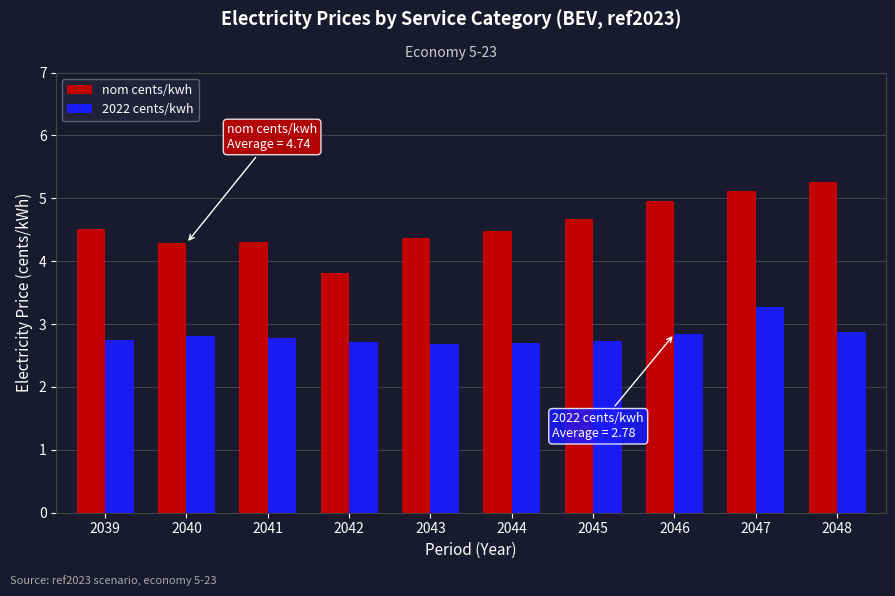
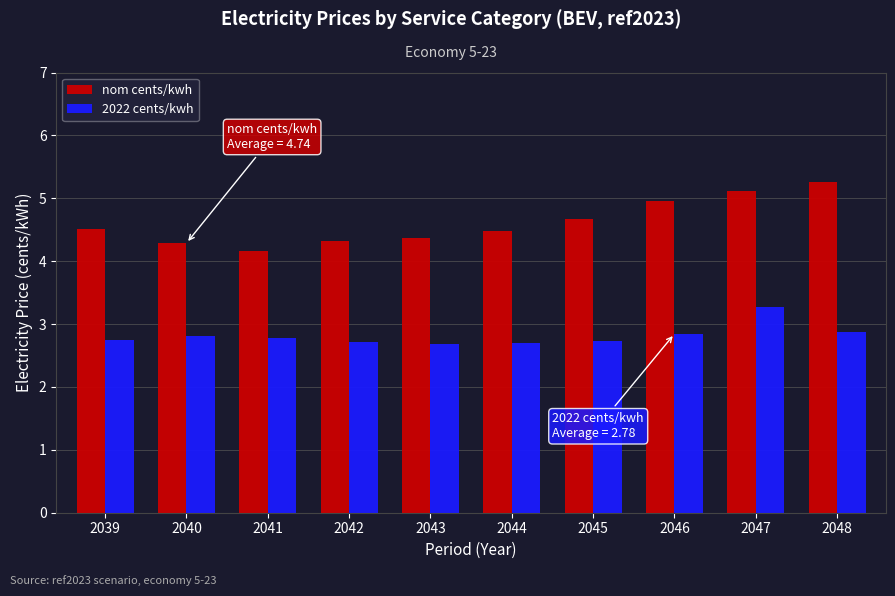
  {
    "nom cents/kwh": {
      "2039": 4.5,
      "2040": 4.3,
-     "2041": 4.3,
-     "2042": 3.8,
+     "2041": 4.2,
+     "2042": 4.3,
      "2043": 4.4,
      "2044": 4.5,
      "2045": 4.7,
      "2046": 5.0,
      "2047": 5.1,
      "2048": 5.3
    },
    "2022 cents/kwh": {
      "2039": 2.8,
      "2040": 2.8,
      "2041": 2.8,
      "2042": 2.7,
      "2043": 2.7,
      "2044": 2.7,
      "2046": 2.8,
      "2047": 3.3,
      "2048": 2.9
    }
  }
